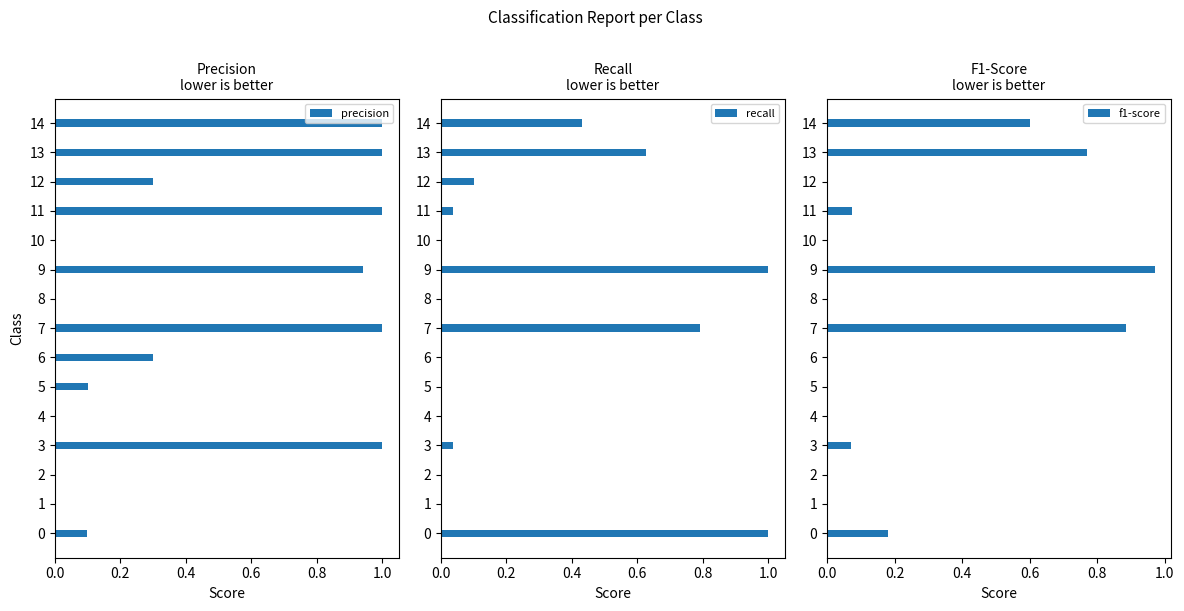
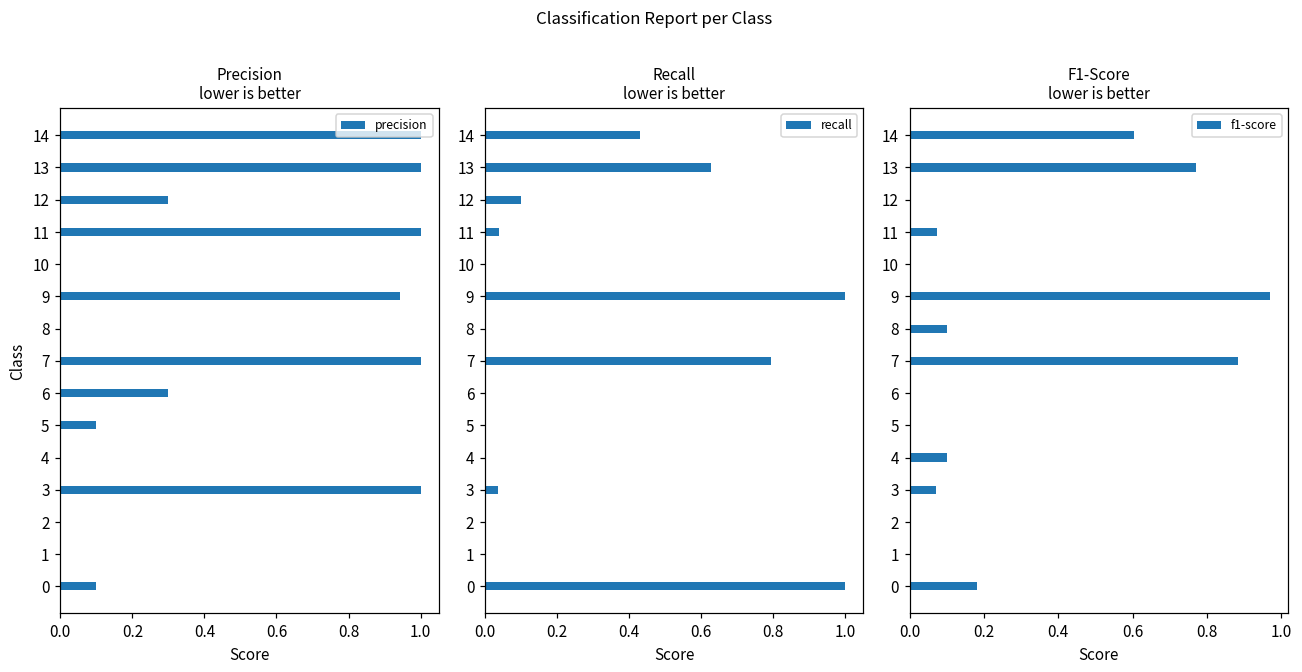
  {
    "Precision lower is better": {
      "14": 1.00,
      "13": 1.00,
      "12": 0.30,
      "11": 1.00,
      "10": 0.00,
      "9": 0.94,
      "8": 0.00,
      "7": 1.00,
      "6": 0.30,
      "5": 0.10,
      "4": 0.00,
      "3": 1.00,
      "2": 0.00,
      "1": 0.00,
      "0": 0.10
    },
    "Recall lower is better": {
      "14": 0.43,
      "13": 0.63,
      "12": 0.10,
      "11": 0.04,
      "10": 0.00,
      "9": 1.00,
      "8": 0.00,
      "7": 0.79,
      "6": 0.00,
      "5": 0.00,
      "4": 0.00,
      "3": 0.04,
      "2": 0.00,
      "1": 0.00,
      "0": 1.00
    },
    "F1-Score lower is better": {
      "14": 0.6,
      "13": 0.77,
      "12": 0.0,
      "11": 0.07,
      "10": 0.0,
      "9": 0.97,
-     "8": 0.0,
+     "8": 0.1,
      "7": 0.88,
      "6": 0.0,
      "5": 0.0,
-     "4": 0.0,
+     "4": 0.1,
      "3": 0.07,
      "2": 0.0,
      "1": 0.0,
      "0": 0.18
    }
  }
